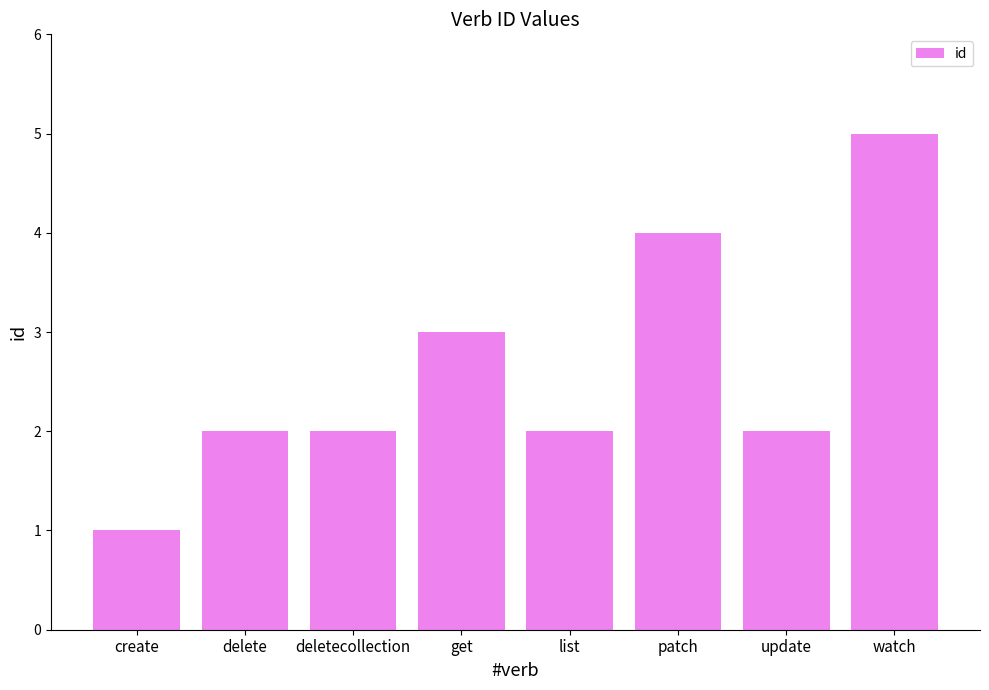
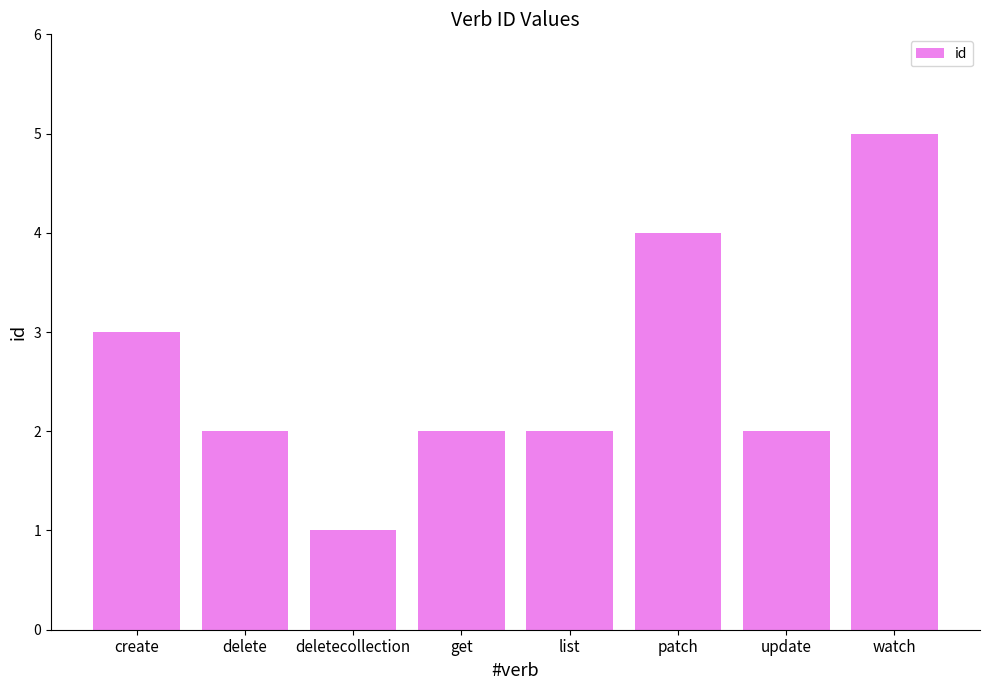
  {
-   "create": 1,
+   "create": 3,
    "delete": 2,
-   "deletecollection": 2,
-   "get": 3,
+   "deletecollection": 1,
+   "get": 2,
    "list": 2,
    "patch": 4,
    "update": 2,
    "watch": 5
  }
